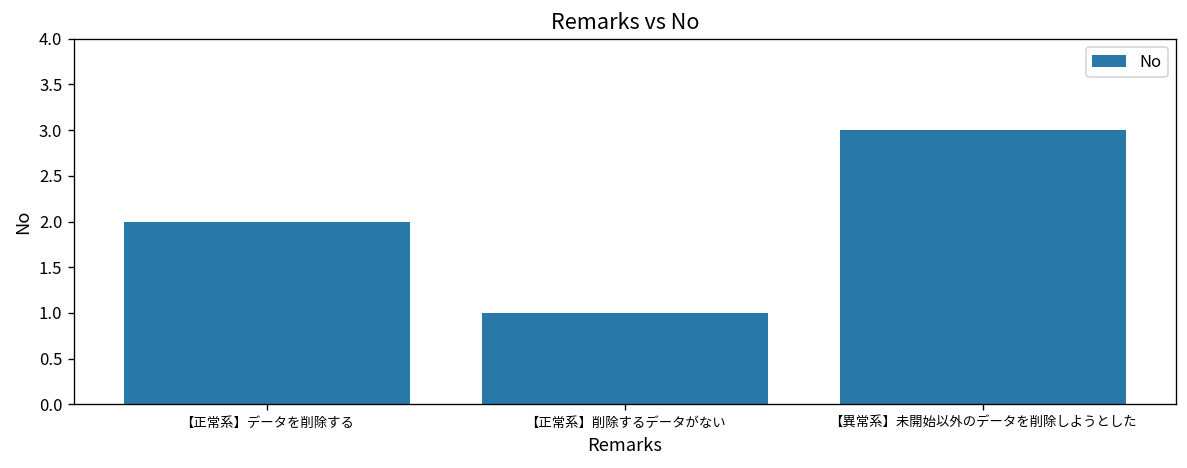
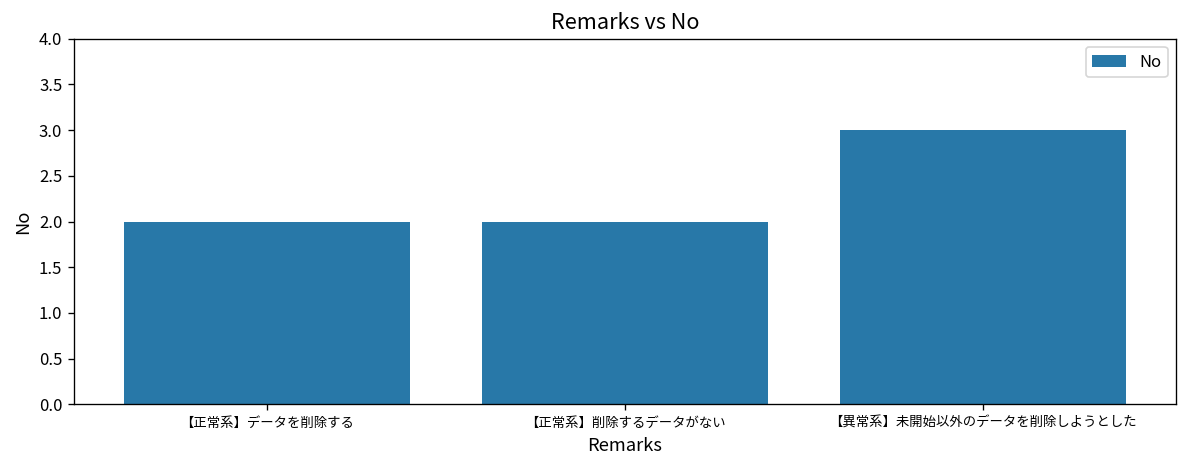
  {
    "【正常系】データを削除する": 2,
-   "【正常系】削除するデータがない": 1,
+   "【正常系】削除するデータがない": 2,
    "【異常系】未開始以外のデータを削除しようとした": 3
  }
